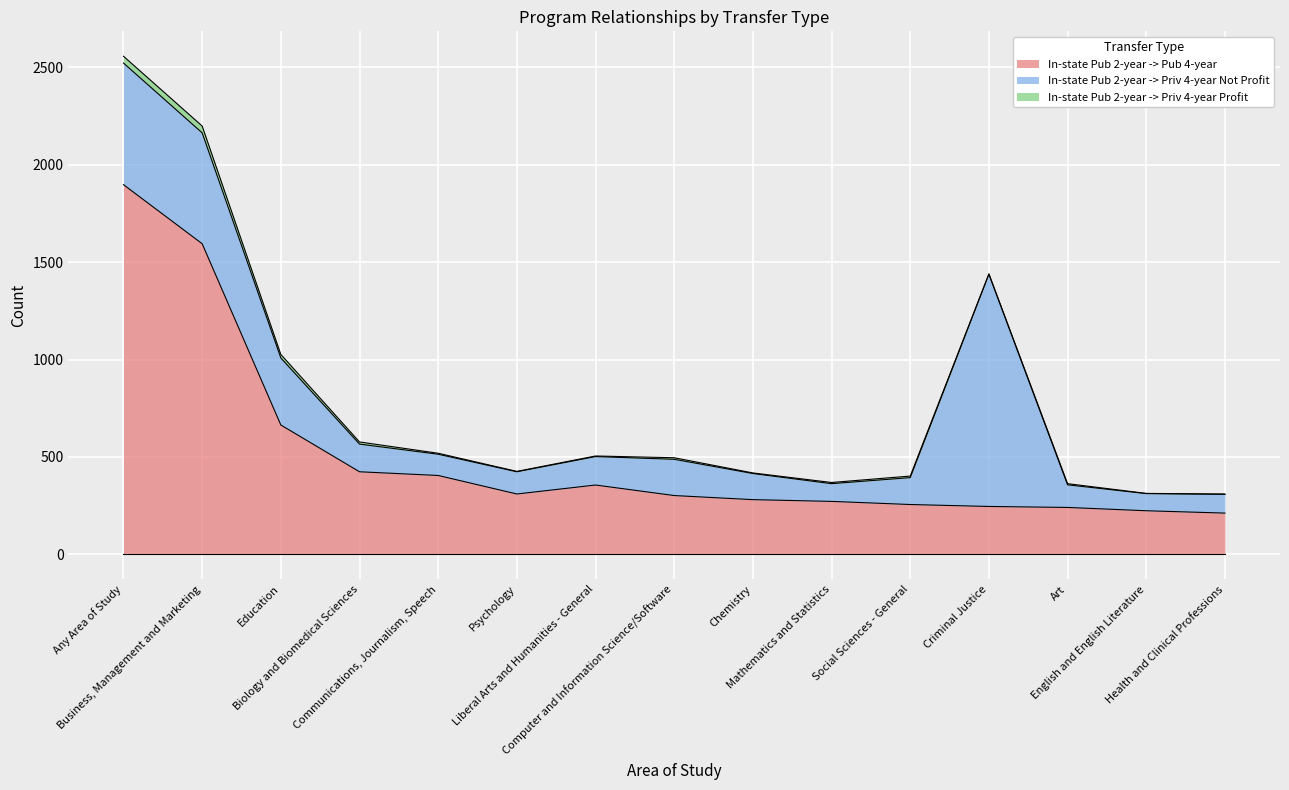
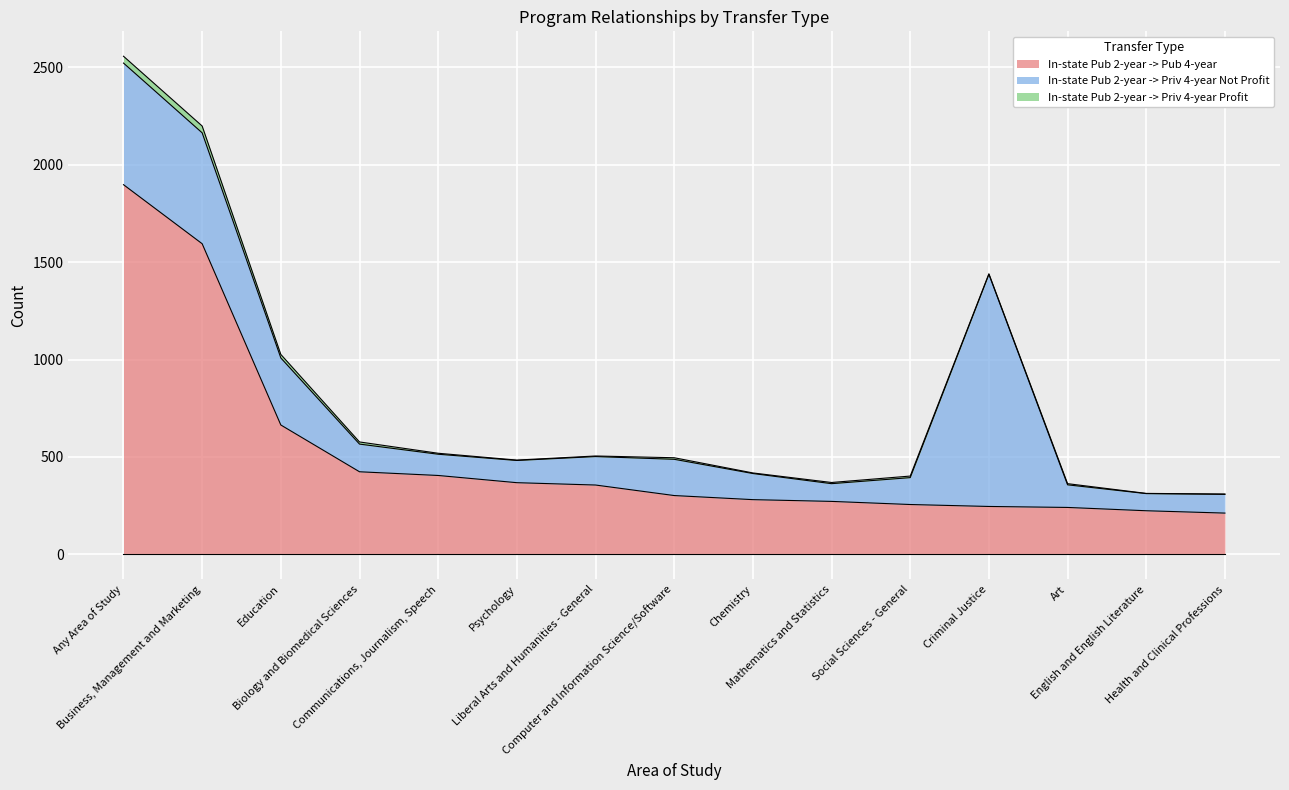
  {
    "In-state Pub 2-year -> Pub 4-year": {
      "Any Area of Study": 1900,
      "Business, Management and Marketing": 1590,
      "Education": 660,
      "Biology and Biomedical Sciences": 420,
      "Communications, Journalism, Speech": 410,
-     "Psychology": 310,
+     "Psychology": 370,
      "Liberal Arts and Humanities - General": 360,
      "Computer and Information Science/Software": 300,
      "Chemistry": 280,
      "Mathematics and Statistics": 270,
      "Social Sciences - General": 260,
      "Criminal Justice": 250,
      "Art": 240,
      "English and English Literature": 220,
      "Health and Clinical Professions": 210
    },
    "In-state Pub 2-year -> Priv 4-year Not Profit": {
      "Any Area of Study": 620,
      "Business, Management and Marketing": 570,
      "Education": 340
    },
    "In-state Pub 2-year -> Priv 4-year Profit": {
      "Any Area of Study": 40,
      "Business, Management and Marketing": 40,
      "Education": 20
    }
  }
